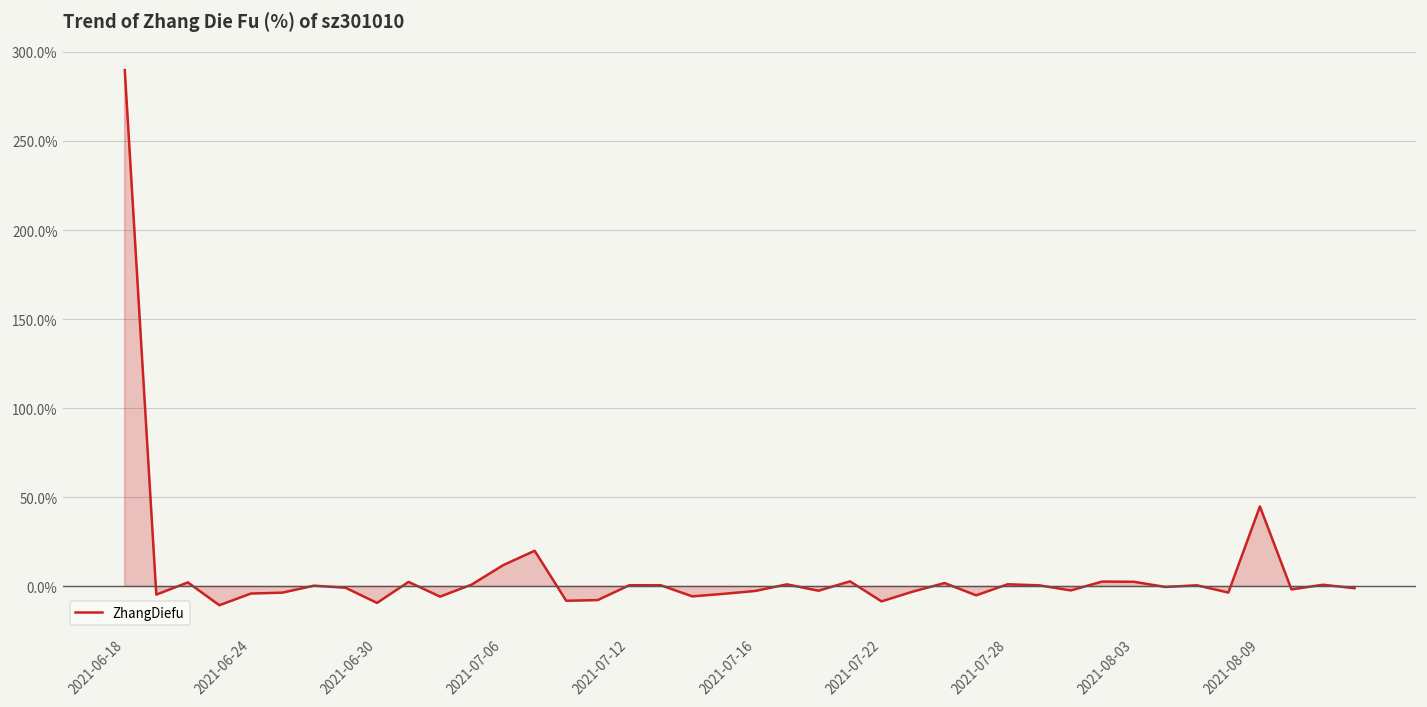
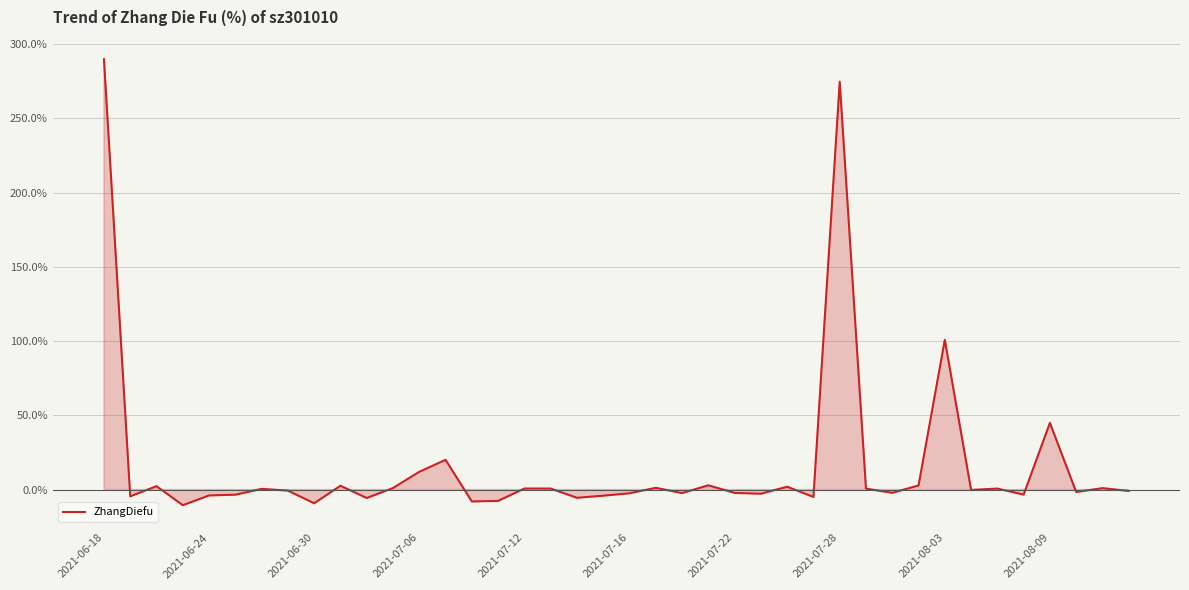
  {
    "2021-06-18": "290%",
    "2021-06-24": "-4%",
    "2021-06-30": "-9%",
    "2021-07-06": "12%",
    "2021-07-12": "1%",
    "2021-07-16": "-3%",
-   "2021-07-22": "-8%",
-   "2021-07-28": "1%",
-   "2021-08-03": "3%",
+   "2021-07-22": "-2%",
+   "2021-07-28": "275%",
+   "2021-08-03": "101%",
    "2021-08-09": "45%"
  }
